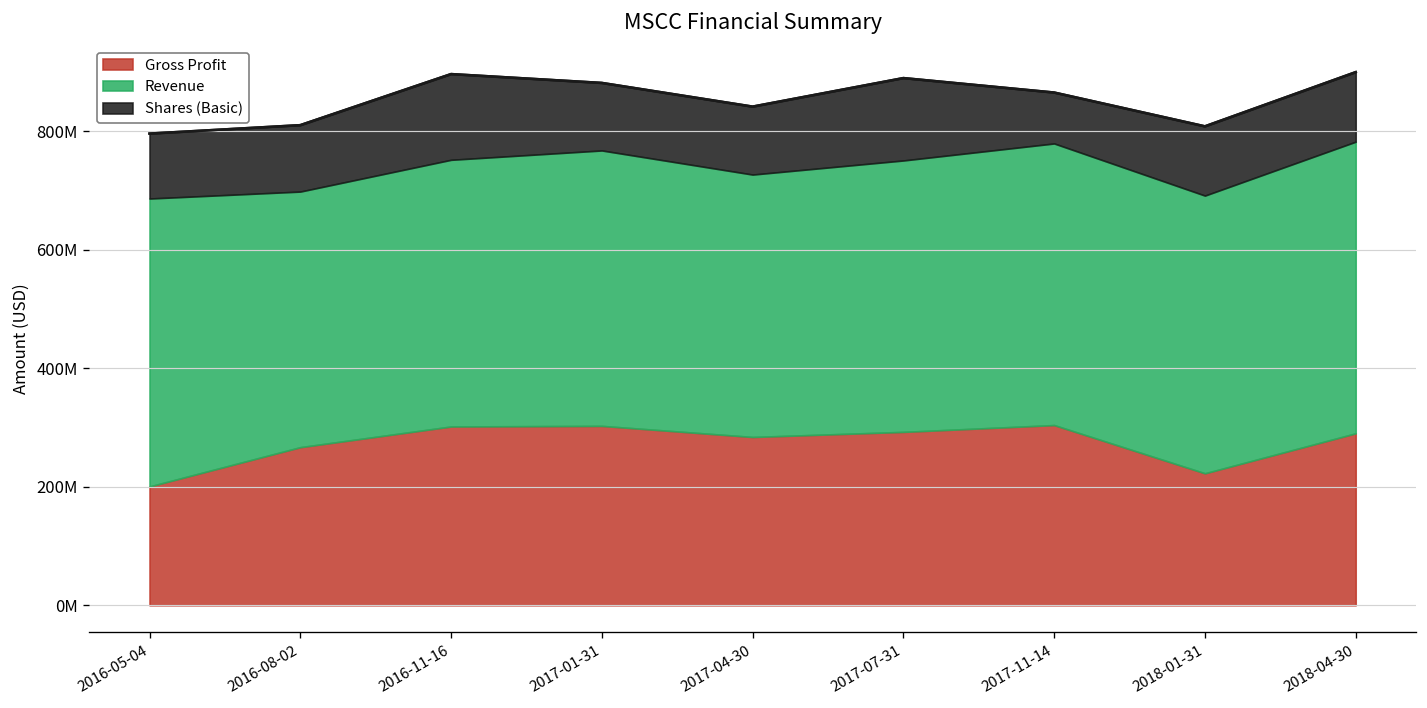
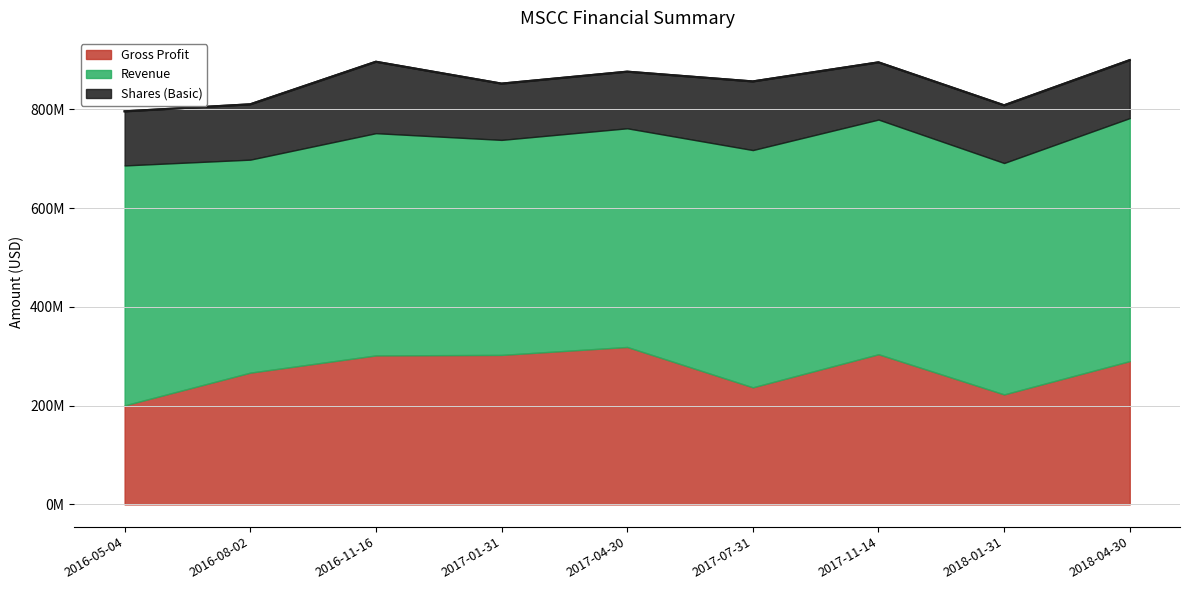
  {
    "Gross Profit": {
      "2016-05-04": 200000000,
      "2016-08-02": 270000000,
      "2016-11-16": 300000000,
      "2017-01-31": 300000000,
-     "2017-04-30": 280000000,
-     "2017-07-31": 290000000,
+     "2017-04-30": 320000000,
+     "2017-07-31": 240000000,
      "2017-11-14": 300000000,
      "2018-01-31": 220000000,
      "2018-04-30": 290000000
    },
    "Revenue": {
      "2016-05-04": 490000000,
      "2016-08-02": 430000000,
      "2016-11-16": 450000000,
-     "2017-01-31": 460000000,
+     "2017-01-31": 440000000,
      "2017-04-30": 440000000,
-     "2017-07-31": 460000000,
+     "2017-07-31": 480000000,
      "2017-11-14": 480000000,
      "2018-01-31": 470000000,
      "2018-04-30": 490000000
    },
    "Shares (Basic)": {
      "2016-05-04": 110000000,
      "2016-08-02": 110000000,
      "2016-11-16": 140000000,
      "2017-01-31": 110000000,
      "2017-04-30": 110000000,
      "2017-07-31": 140000000,
-     "2017-11-14": 90000000,
+     "2017-11-14": 120000000,
      "2018-01-31": 120000000,
      "2018-04-30": 120000000
    }
  }
